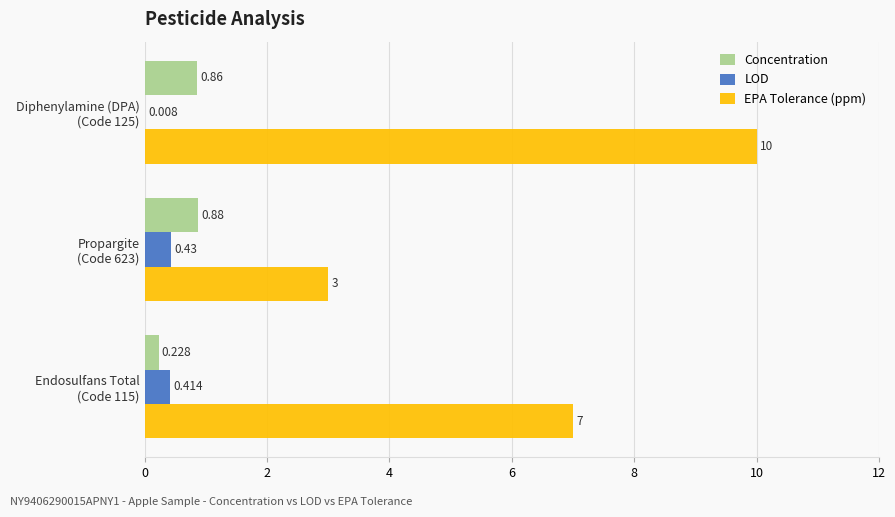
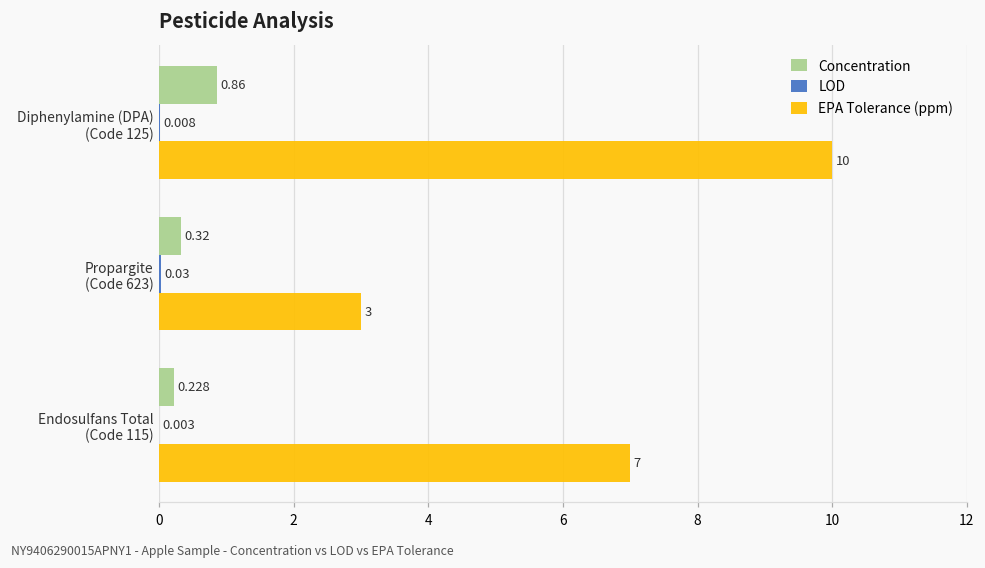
  {
    "Concentration": {
      "Diphenylamine (DPA) (Code 125)": 0.86,
-     "Propargite (Code 623)": 0.88,
+     "Propargite (Code 623)": 0.32,
      "Endosulfans Total (Code 115)": 0.228
    },
    "LOD": {
      "Diphenylamine (DPA) (Code 125)": 0.008,
-     "Propargite (Code 623)": 0.43,
-     "Endosulfans Total (Code 115)": 0.414
+     "Propargite (Code 623)": 0.03,
+     "Endosulfans Total (Code 115)": 0.003
    },
    "EPA Tolerance (ppm)": {
      "Diphenylamine (DPA) (Code 125)": 10,
      "Propargite (Code 623)": 3,
      "Endosulfans Total (Code 115)": 7
    }
  }
